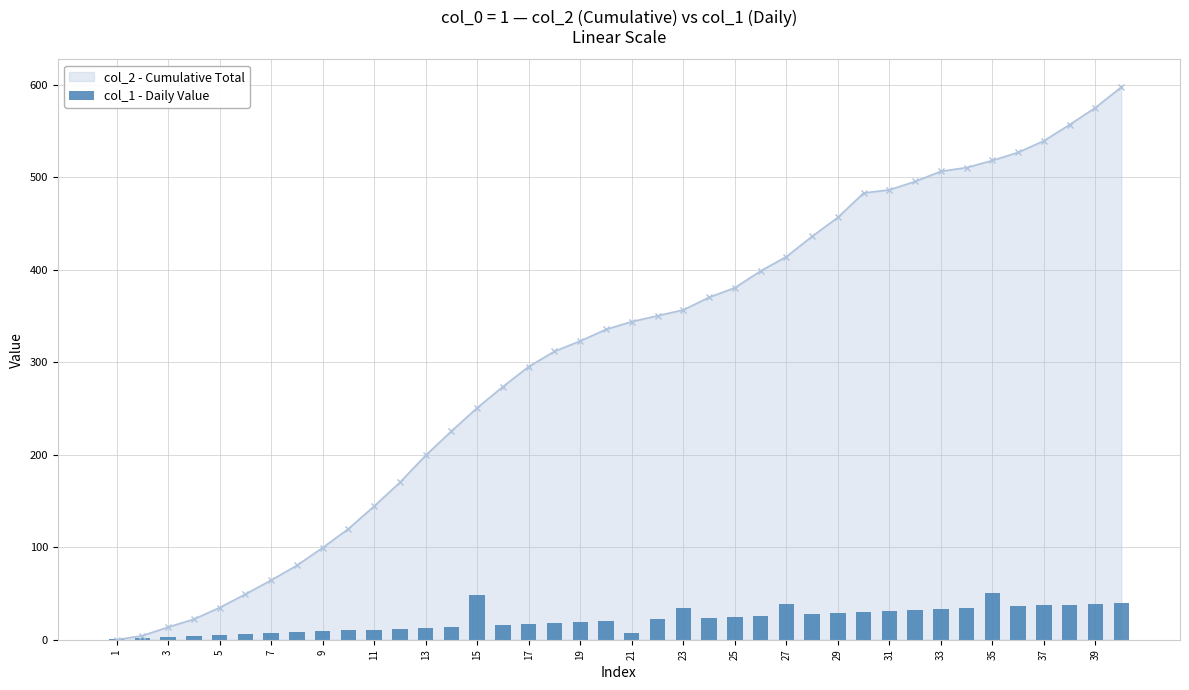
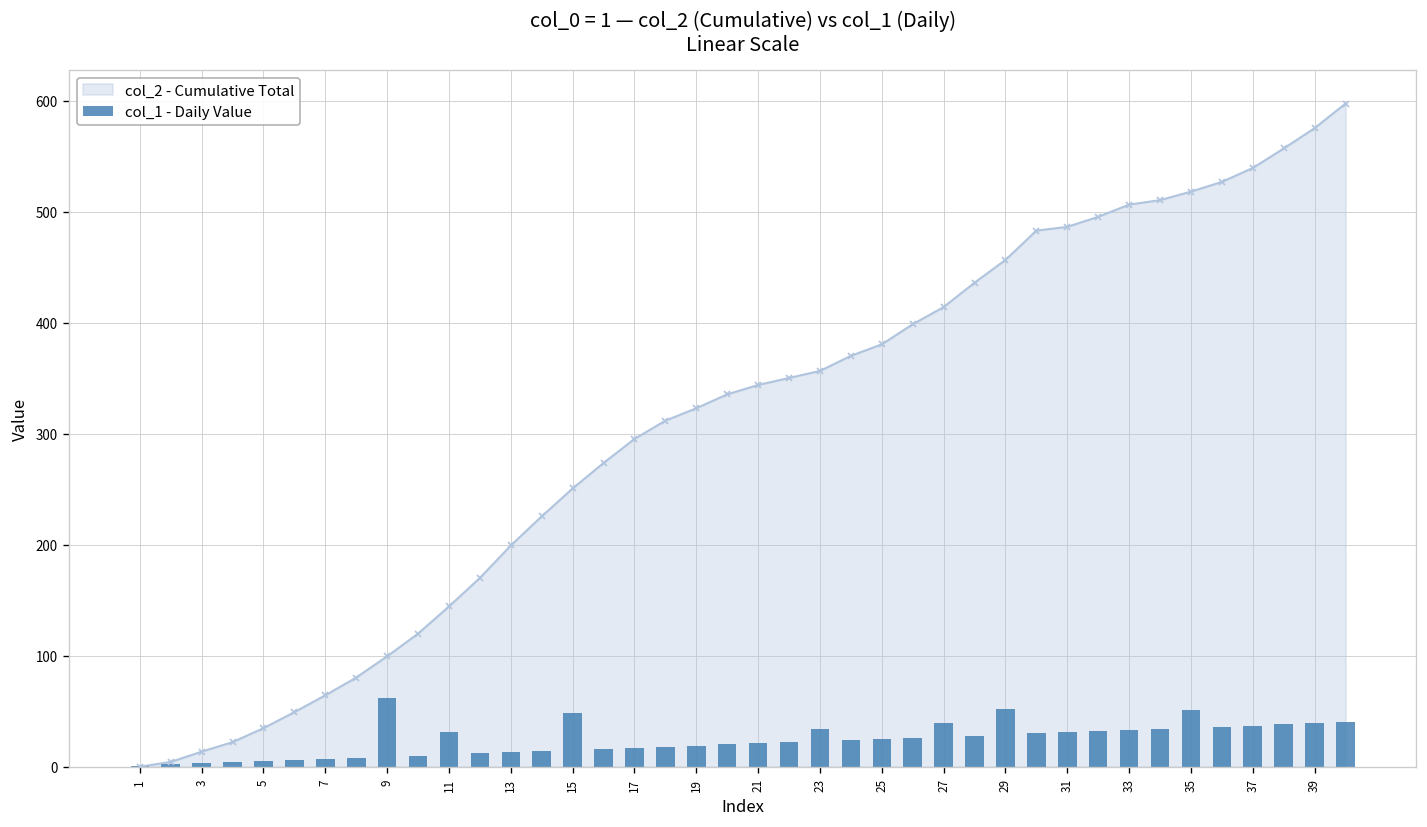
  {
    "col_2 - Cumulative Total": {
      "1": 0,
      "3": 10,
      "5": 30,
      "7": 60,
      "9": 100,
      "11": 140,
      "13": 200,
      "15": 250,
      "17": 300,
      "19": 320,
      "21": 340,
      "23": 360,
      "25": 380,
      "27": 410,
      "29": 460,
      "31": 490,
      "33": 510,
      "35": 520,
      "37": 540,
      "39": 580
    },
    "col_1 - Daily Value": {
      "3": 0,
      "5": 10,
      "7": 10,
-     "9": 10,
-     "11": 10,
+     "9": 60,
+     "11": 30,
      "13": 10,
      "15": 50,
      "17": 20,
      "19": 20,
-     "21": 10,
+     "21": 20,
      "23": 30,
      "25": 30,
      "27": 40,
-     "29": 30,
+     "29": 50,
      "31": 30,
      "33": 30,
      "35": 50,
      "37": 40,
      "39": 40
    }
  }
